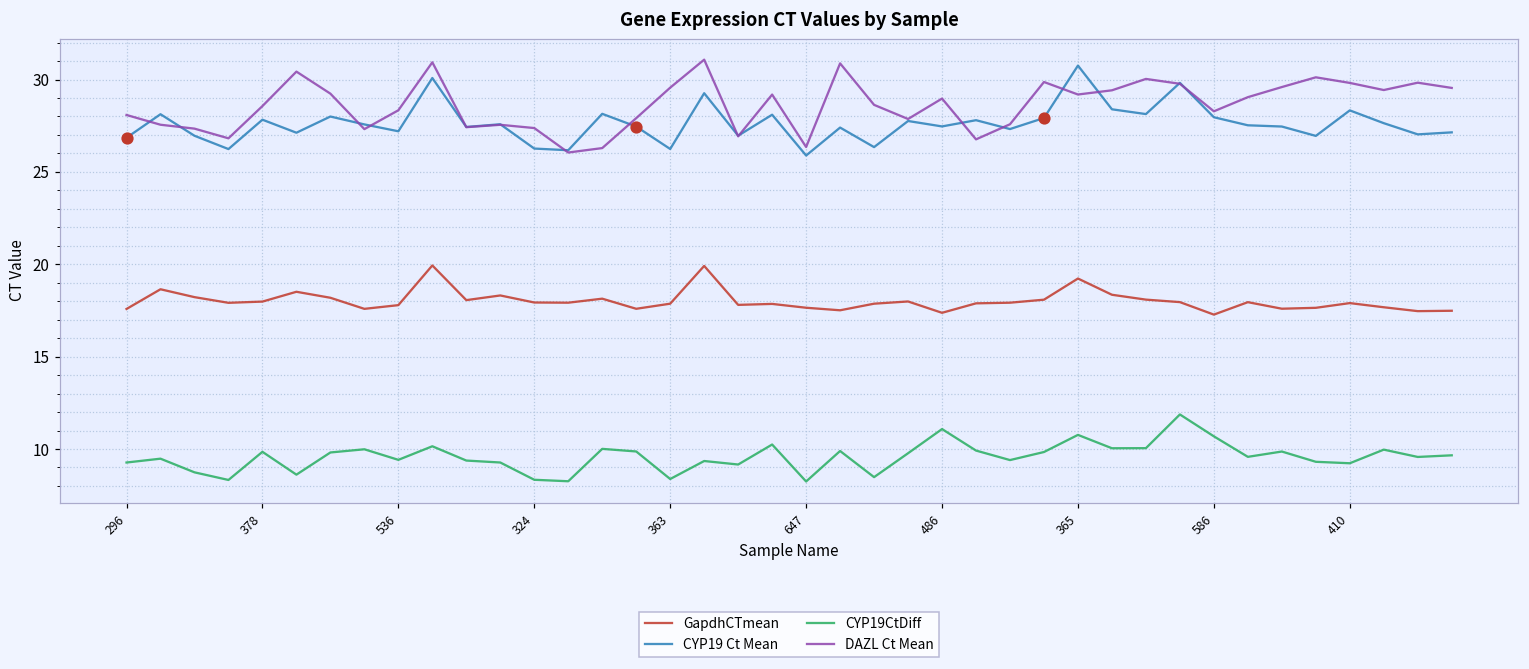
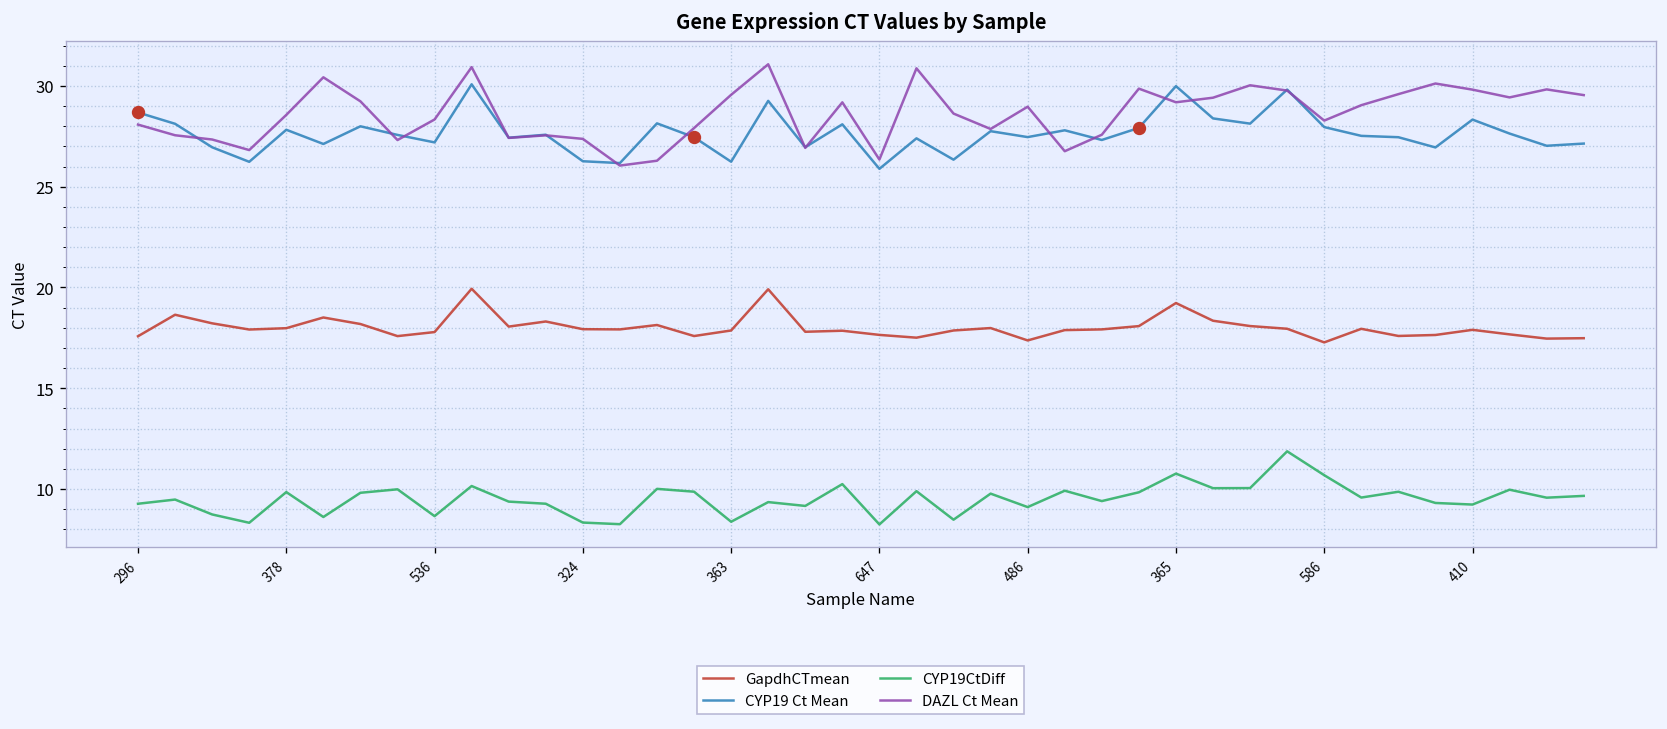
  {
    "CYP19 Ct Mean": {
-     "296": 26.8,
+     "296": 28.7,
      "378": 27.8,
      "536": 27.2,
      "324": 26.3,
      "363": 26.2,
      "647": 25.9,
      "486": 27.5,
-     "365": 30.8,
+     "365": 30.0,
      "586": 28.0,
      "410": 28.3
    },
    "CYP19CtDiff": {
      "296": 9.3,
      "378": 9.8,
-     "536": 9.4,
+     "536": 8.7,
      "324": 8.3,
      "363": 8.4,
      "647": 8.2,
-     "486": 11.1,
+     "486": 9.1,
      "365": 10.8,
      "586": 10.7,
      "410": 9.2
    },
    "DAZL Ct Mean": {
      "296": 28.1,
      "378": 28.6,
      "536": 28.3,
      "324": 27.4,
      "363": 29.6,
      "647": 26.3,
      "486": 29.0,
      "365": 29.2,
      "586": 28.3,
      "410": 29.8
    }
  }
